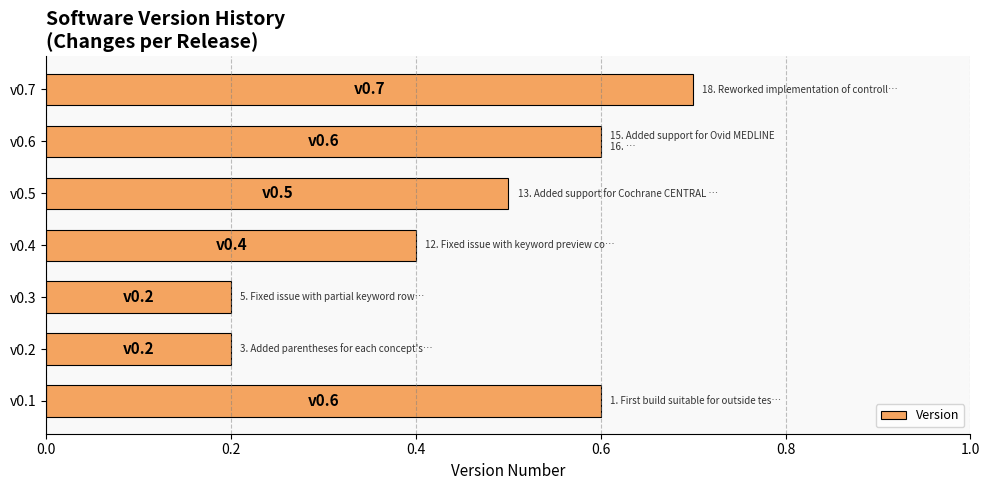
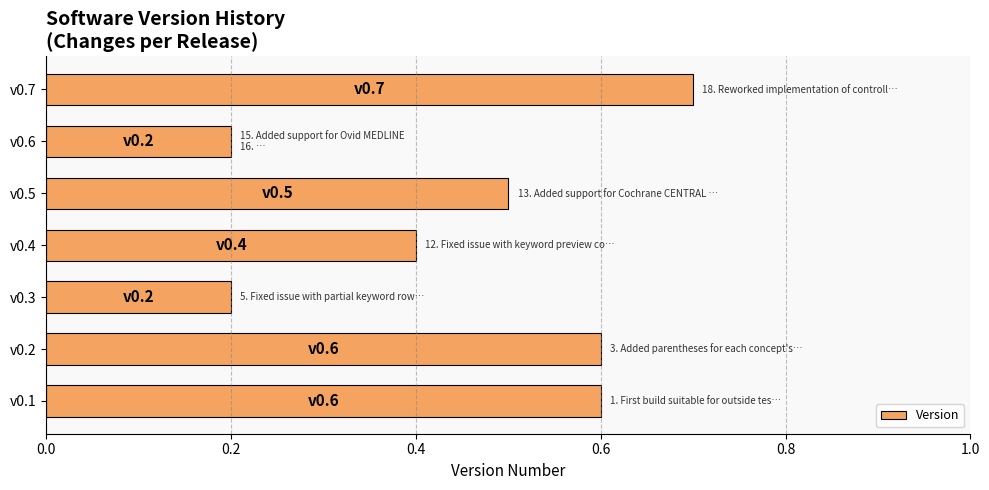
  {
-   "v0.6": "0.6",
-   "v0.2": "0.2",
+   "v0.6": "0.2",
+   "v0.2": "0.6",
    "v0.1": "1."
  }
